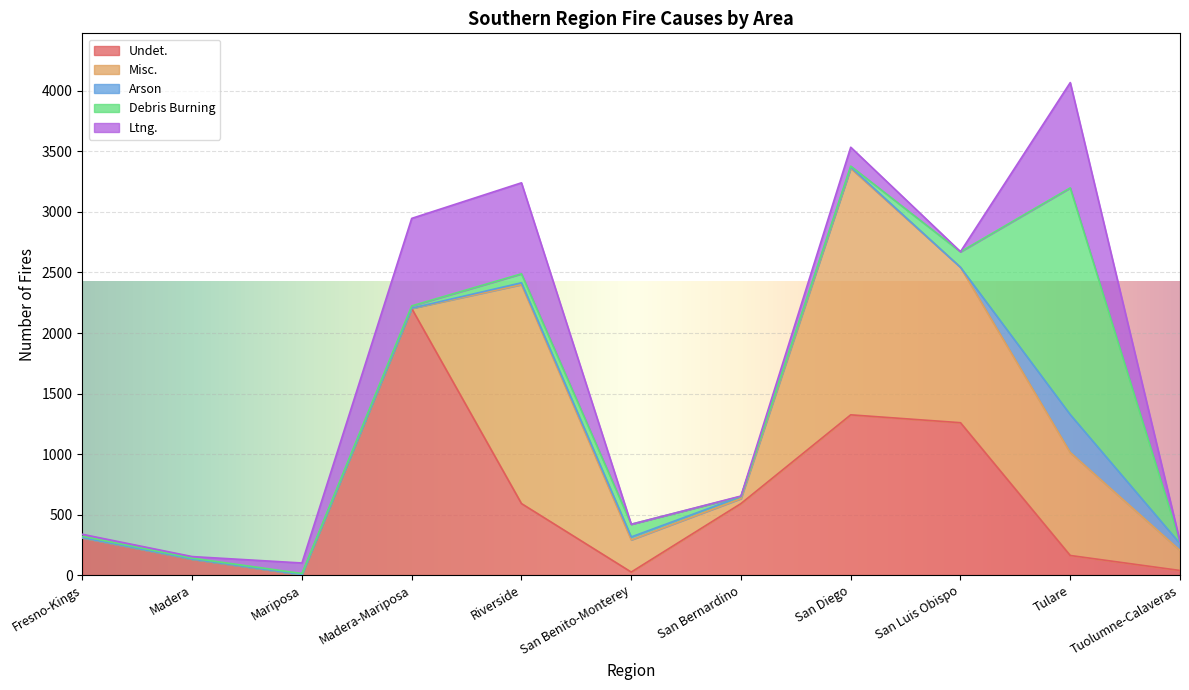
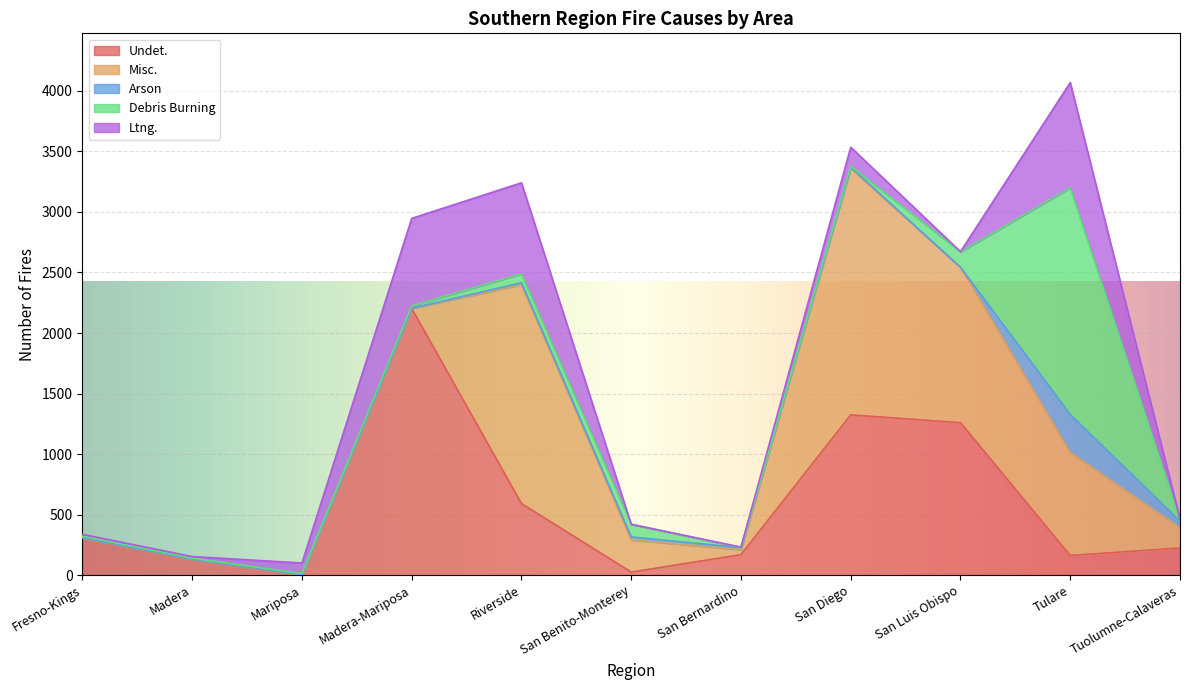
  {
    "Undet.": {
      "Riverside": 590,
      "San Benito-Monterey": 30,
-     "San Bernardino": 590,
+     "San Bernardino": 170,
      "San Diego": 1320,
      "San Luis Obispo": 1260,
      "Tulare": 160,
-     "Tuolumne-Calaveras": 40
+     "Tuolumne-Calaveras": 220
    },
    "Misc.": {
      "San Benito-Monterey": 270,
      "Tulare": 850,
      "Tuolumne-Calaveras": 170
    },
    "Arson": {
      "San Benito-Monterey": 20,
      "Tulare": 310
    },
    "Debris Burning": {
      "Riverside": 70,
      "Tulare": 1870
    },
    "Ltng.": {
      "Mariposa": 90,
      "Madera-Mariposa": 720,
      "Riverside": 750,
      "San Diego": 160,
      "Tulare": 870
    }
  }
